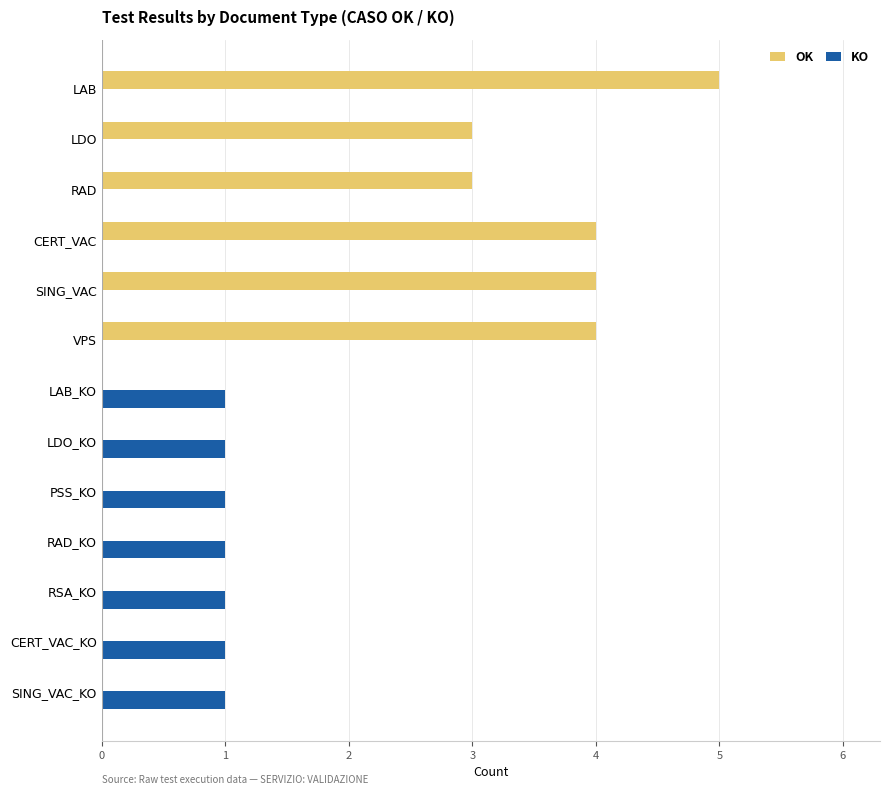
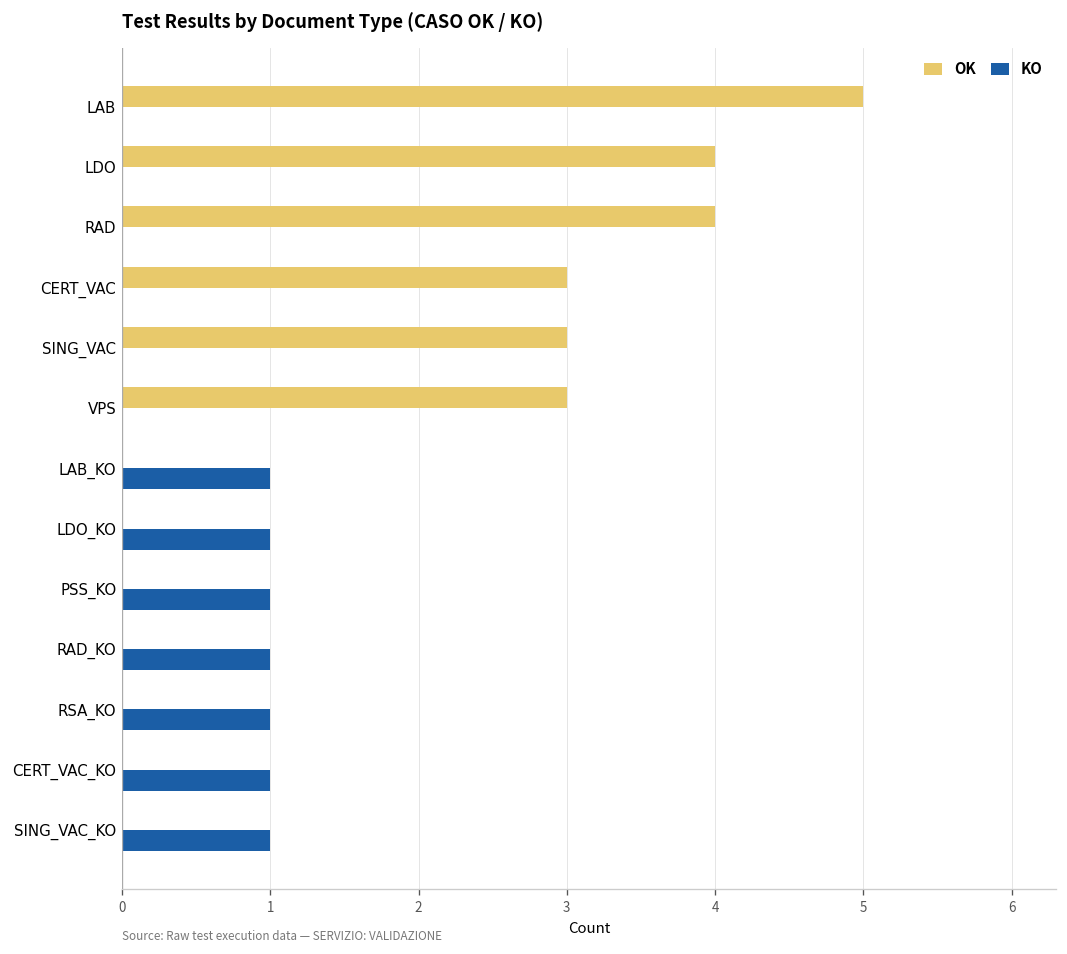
  {
    "OK": {
      "LAB": 5,
-     "LDO": 3,
-     "RAD": 3,
-     "CERT_VAC": 4,
-     "SING_VAC": 4,
-     "VPS": 4,
+     "LDO": 4,
+     "RAD": 4,
+     "CERT_VAC": 3,
+     "SING_VAC": 3,
+     "VPS": 3,
      "LAB_KO": 0,
      "LDO_KO": 0,
      "PSS_KO": 0,
      "RAD_KO": 0,
      "RSA_KO": 0,
      "CERT_VAC_KO": 0,
      "SING_VAC_KO": 0
    },
    "KO": {
      "LAB": 0,
      "LDO": 0,
      "RAD": 0,
      "CERT_VAC": 0,
      "SING_VAC": 0,
      "VPS": 0,
      "LAB_KO": 1,
      "LDO_KO": 1,
      "PSS_KO": 1,
      "RAD_KO": 1,
      "RSA_KO": 1,
      "CERT_VAC_KO": 1,
      "SING_VAC_KO": 1
    }
  }
